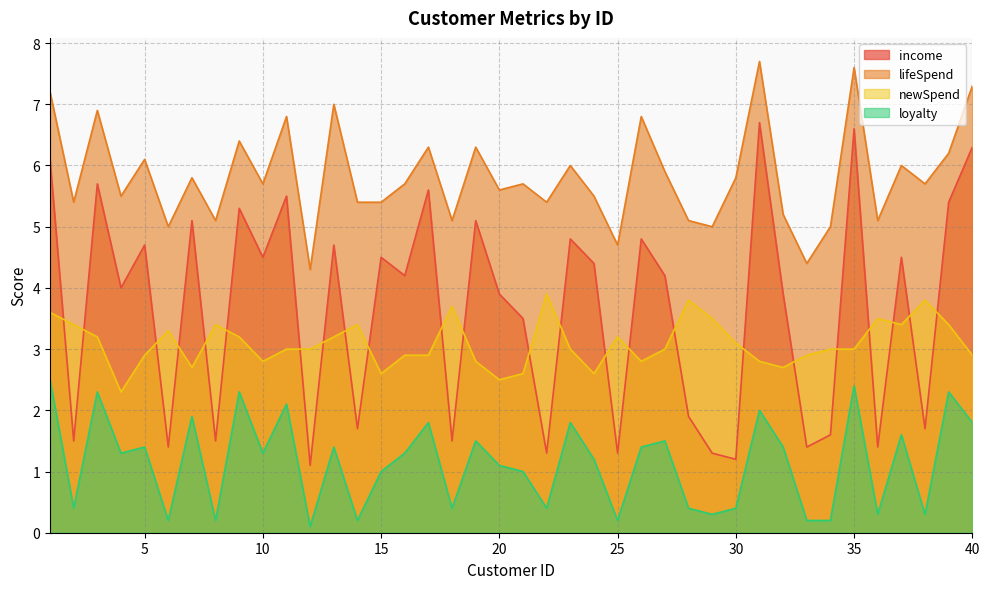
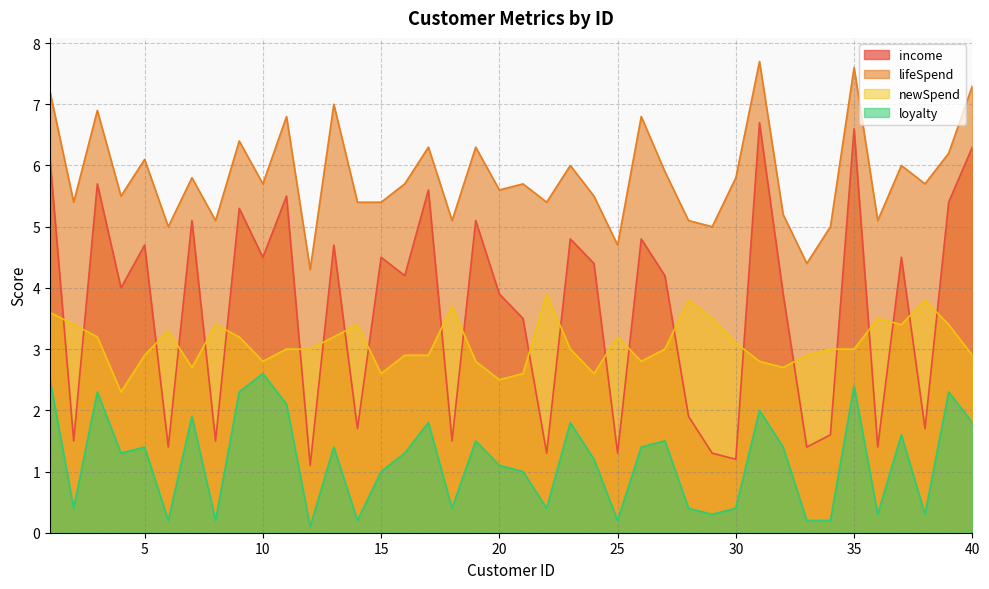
  {
    "newSpend": {
      "5": 2.9,
      "10": 2.8,
      "15": 2.6,
      "20": 2.5,
      "25": 3.2,
      "30": 3.1,
      "35": 3.0,
      "40": 2.9
    },
    "loyalty": {
      "5": 1.4,
-     "10": 1.3,
+     "10": 2.6,
      "15": 1.0,
      "20": 1.1,
      "25": 0.2,
      "30": 0.4,
      "35": 2.4,
      "40": 1.8
    }
  }
